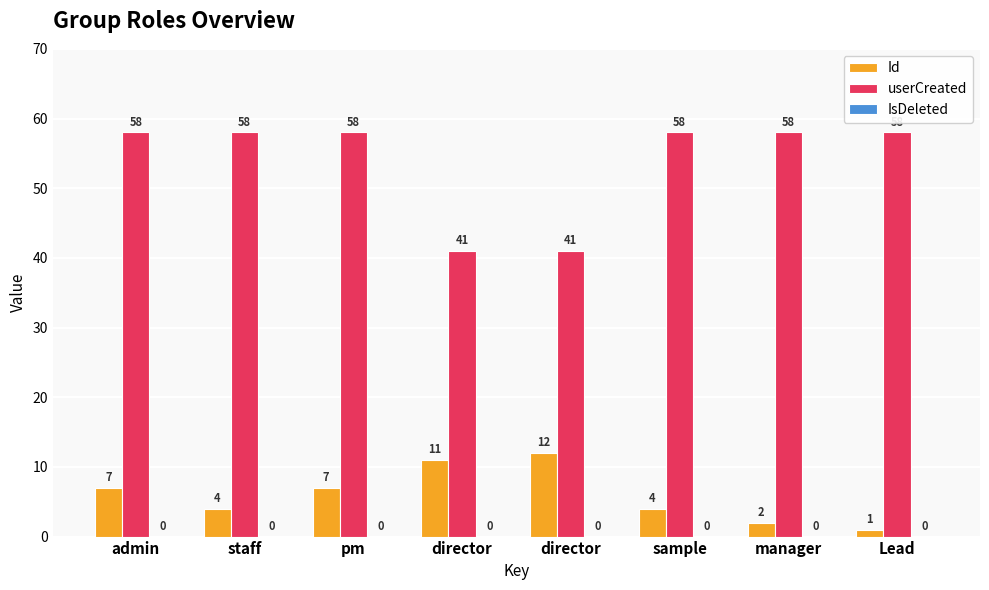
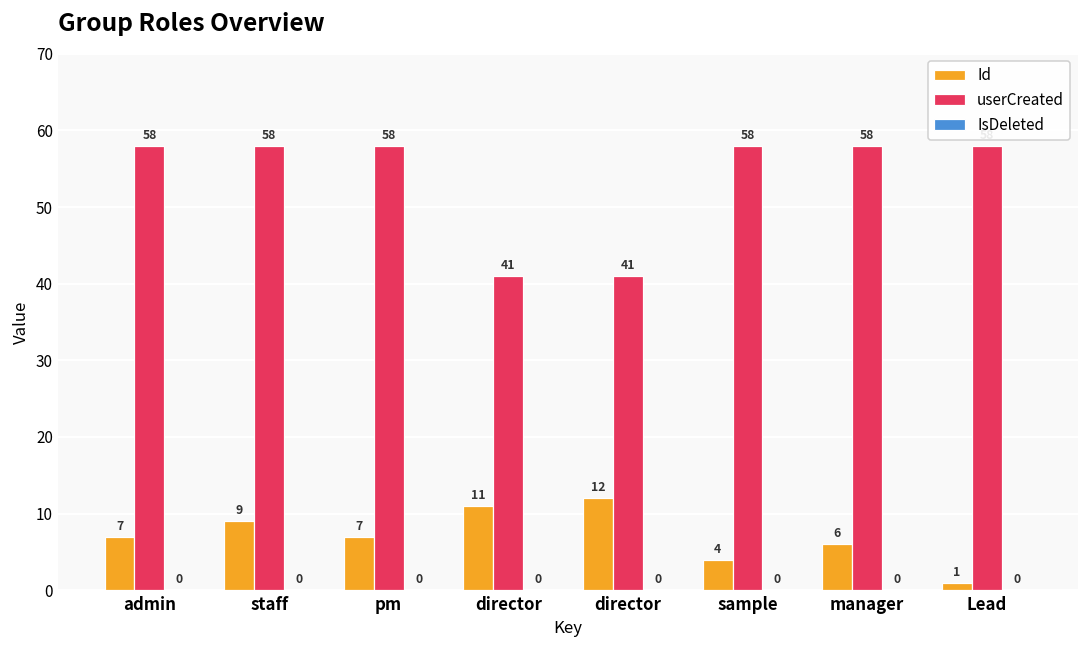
  {
    "Id": {
      "admin": 7,
-     "staff": 4,
+     "staff": 9,
      "pm": 7,
      "sample": 4,
-     "manager": 2,
+     "manager": 6,
      "Lead": 1
    },
    "userCreated": {
      "admin": 58,
      "staff": 58,
      "pm": 58,
      "sample": 58,
      "manager": 58
    },
    "IsDeleted": {
      "admin": 0,
      "staff": 0,
      "pm": 0,
      "sample": 0,
      "manager": 0,
      "Lead": 0
    }
  }
